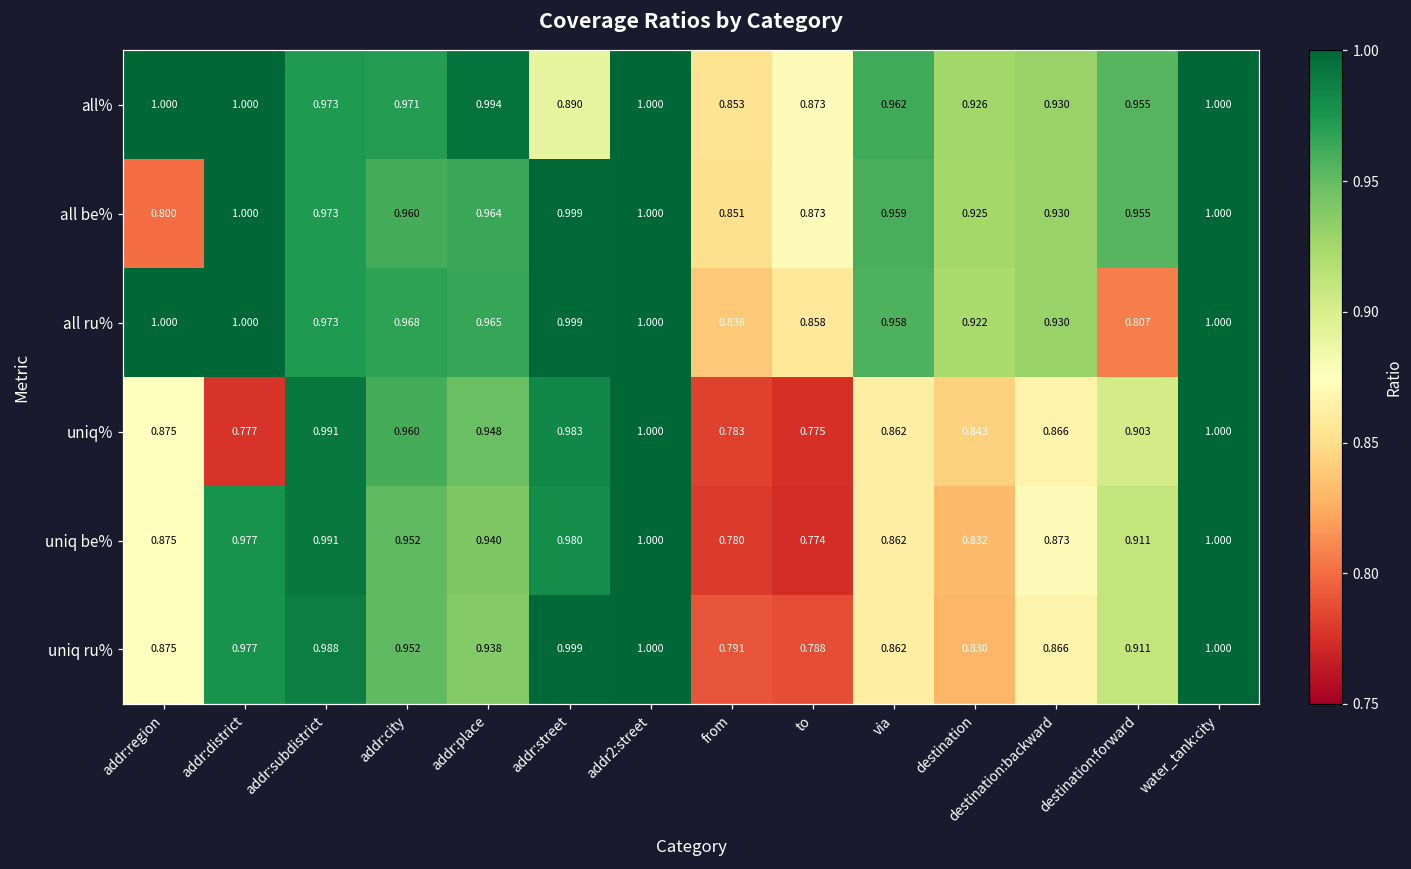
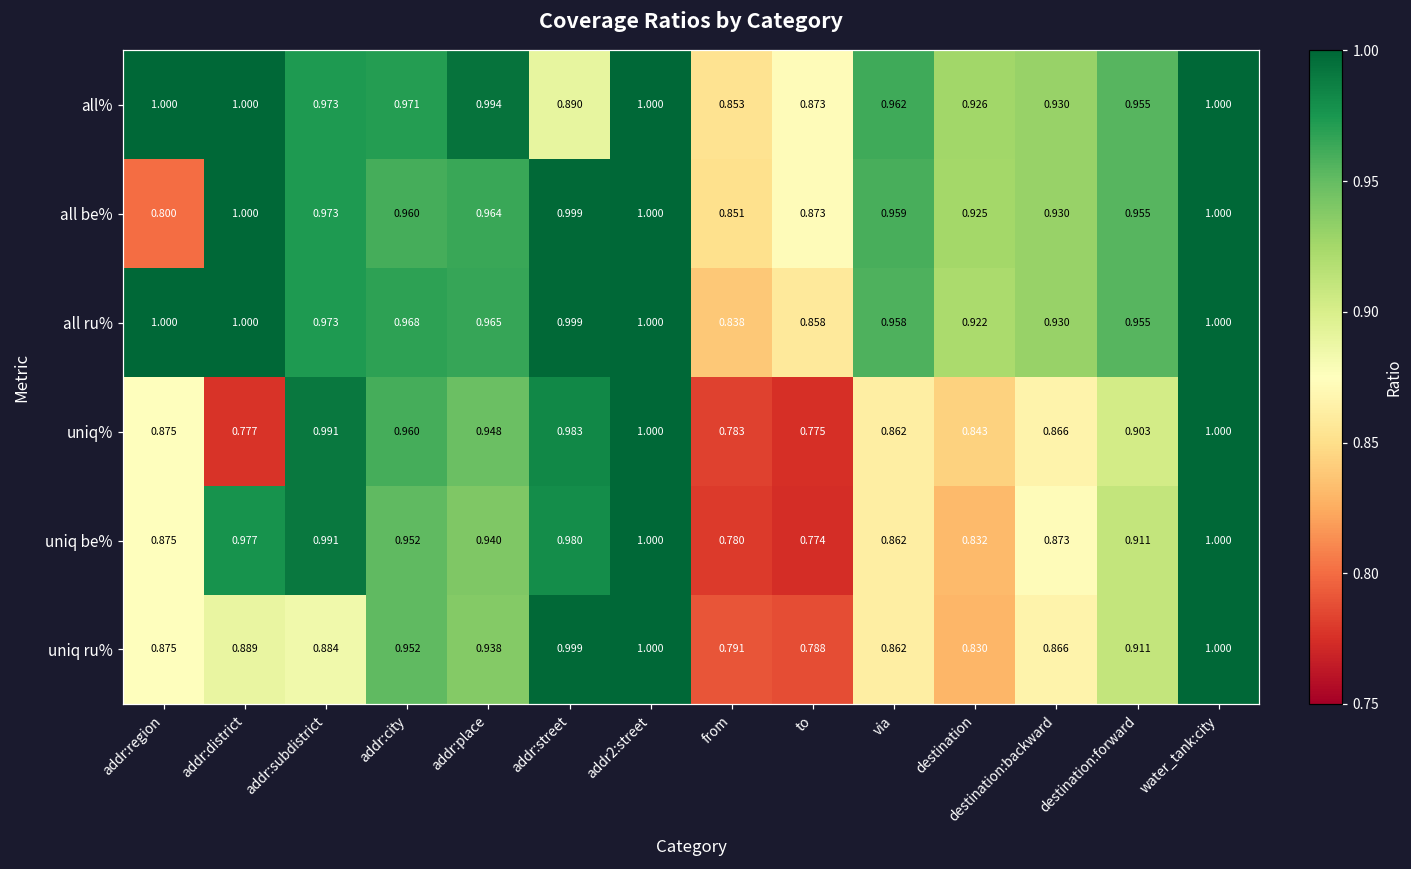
  {
    "all%": {
      "addr:region": 1.000,
      "addr:district": 1.000,
      "addr:subdistrict": 0.973,
      "addr:city": 0.971,
      "addr:place": 0.994,
      "addr:street": 0.890,
      "addr2:street": 1.000,
      "from": 0.853,
      "to": 0.873,
      "via": 0.962,
      "destination": 0.926,
      "destination:backward": 0.930,
      "destination:forward": 0.955,
      "water_tank:city": 1.000
    },
    "all be%": {
      "addr:region": 0.800,
      "addr:district": 1.000,
      "addr:subdistrict": 0.973,
      "addr:city": 0.960,
      "addr:place": 0.964,
      "addr:street": 0.999,
      "addr2:street": 1.000,
      "from": 0.851,
      "to": 0.873,
      "via": 0.959,
      "destination": 0.925,
      "destination:backward": 0.930,
      "destination:forward": 0.955,
      "water_tank:city": 1.000
    },
    "all ru%": {
      "addr:region": 1.000,
      "addr:district": 1.000,
      "addr:subdistrict": 0.973,
      "addr:city": 0.968,
      "addr:place": 0.965,
      "addr:street": 0.999,
      "addr2:street": 1.000,
      "from": 0.838,
      "to": 0.858,
      "via": 0.958,
      "destination": 0.922,
      "destination:backward": 0.930,
-     "destination:forward": 0.807,
+     "destination:forward": 0.955,
      "water_tank:city": 1.000
    },
    "uniq%": {
      "addr:region": 0.875,
      "addr:district": 0.777,
      "addr:subdistrict": 0.991,
      "addr:city": 0.960,
      "addr:place": 0.948,
      "addr:street": 0.983,
      "addr2:street": 1.000,
      "from": 0.783,
      "to": 0.775,
      "via": 0.862,
      "destination": 0.843,
      "destination:backward": 0.866,
      "destination:forward": 0.903,
      "water_tank:city": 1.000
    },
    "uniq be%": {
      "addr:region": 0.875,
      "addr:district": 0.977,
      "addr:subdistrict": 0.991,
      "addr:city": 0.952,
      "addr:place": 0.940,
      "addr:street": 0.980,
      "addr2:street": 1.000,
      "from": 0.780,
      "to": 0.774,
      "via": 0.862,
      "destination": 0.832,
      "destination:backward": 0.873,
      "destination:forward": 0.911,
      "water_tank:city": 1.000
    },
    "uniq ru%": {
      "addr:region": 0.875,
-     "addr:district": 0.977,
-     "addr:subdistrict": 0.988,
+     "addr:district": 0.889,
+     "addr:subdistrict": 0.884,
      "addr:city": 0.952,
      "addr:place": 0.938,
      "addr:street": 0.999,
      "addr2:street": 1.000,
      "from": 0.791,
      "to": 0.788,
      "via": 0.862,
      "destination": 0.830,
      "destination:backward": 0.866,
      "destination:forward": 0.911,
      "water_tank:city": 1.000
    }
  }
